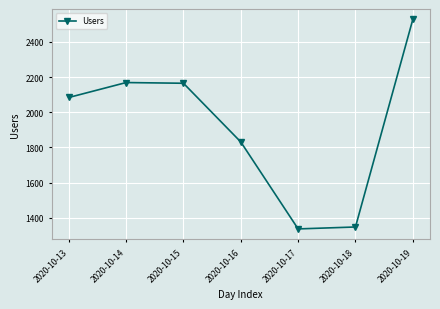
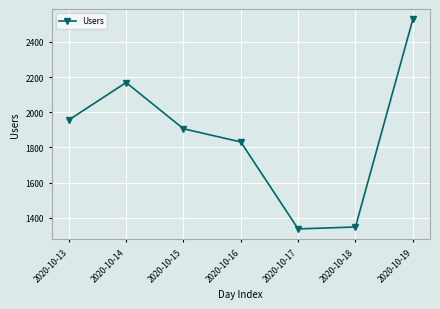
  {
-   "2020-10-13": 2080,
+   "2020-10-13": 1960,
    "2020-10-14": 2170,
-   "2020-10-15": 2170,
+   "2020-10-15": 1910,
    "2020-10-16": 1830,
    "2020-10-17": 1340,
    "2020-10-18": 1350,
    "2020-10-19": 2530
  }
